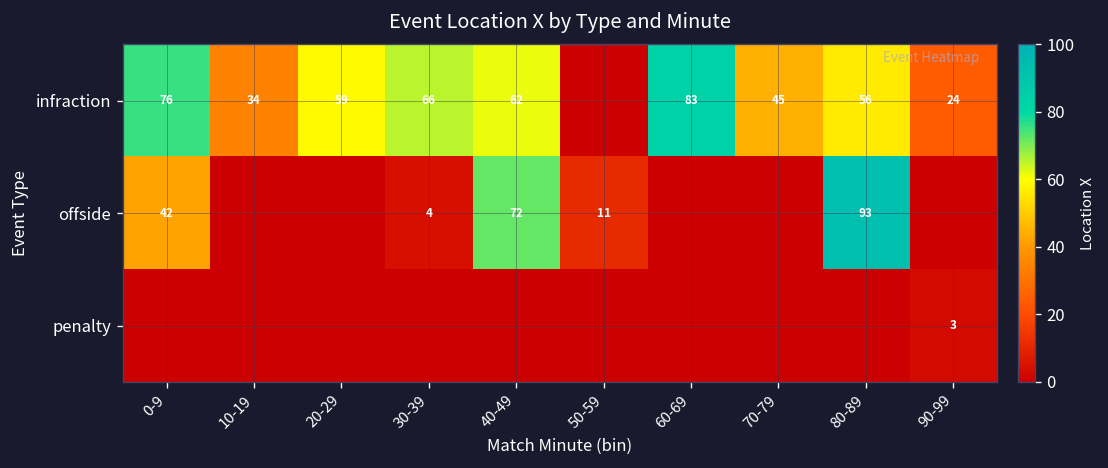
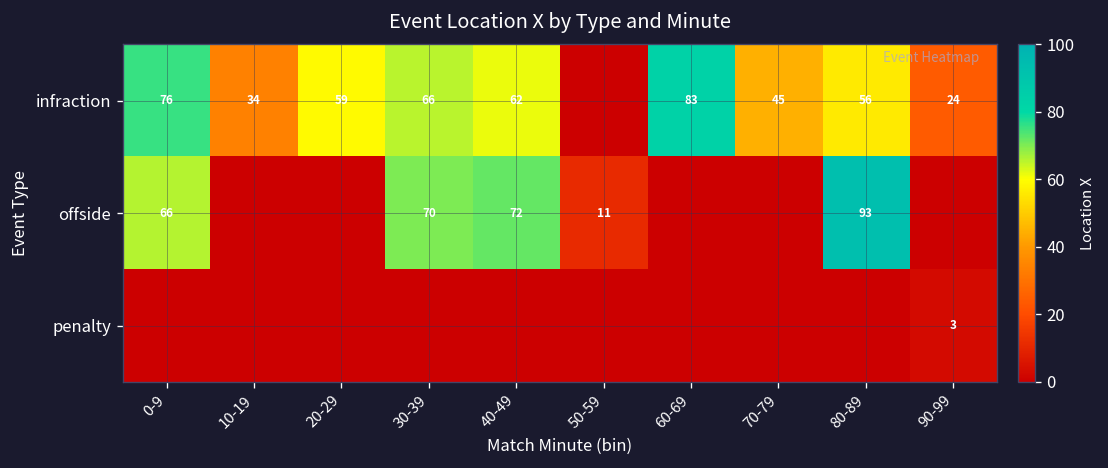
  {
    "infraction": {
      "0-9": 76,
      "10-19": 34,
      "20-29": 59,
      "30-39": 66,
      "40-49": 62,
      "60-69": 83,
      "70-79": 45,
      "80-89": 56
    },
    "offside": {
-     "0-9": 42,
-     "30-39": 4,
+     "0-9": 66,
+     "30-39": 70,
      "40-49": 72,
      "50-59": 11,
      "80-89": 93
    },
    "penalty": {
      "90-99": 3
    }
  }
